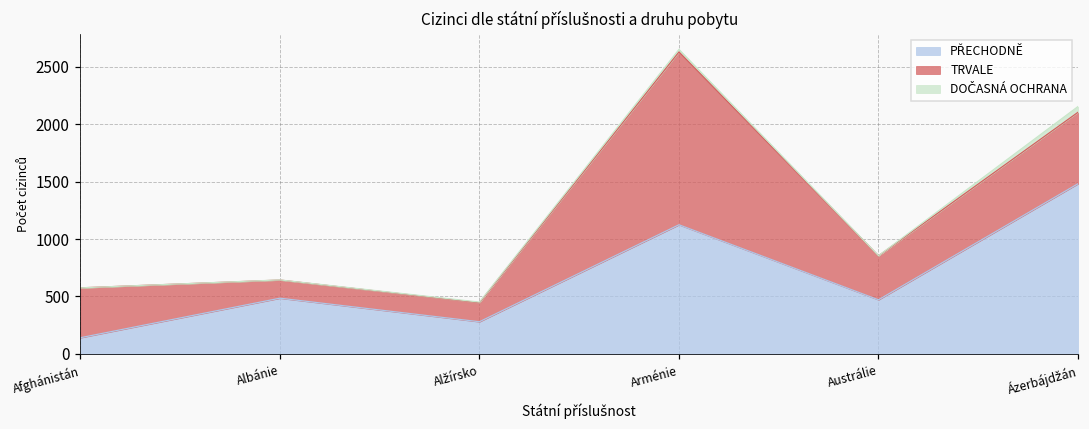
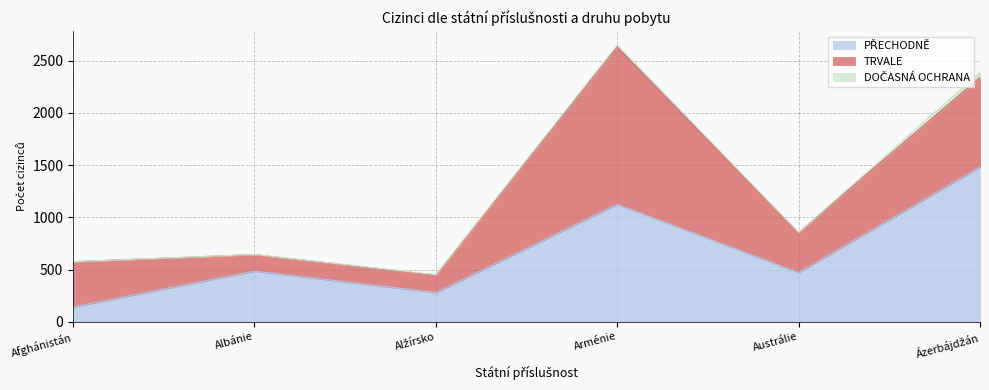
  {
    "TRVALE": {
-     "Ázerbájdžán": 620
+     "Ázerbájdžán": 860
    }
  }
